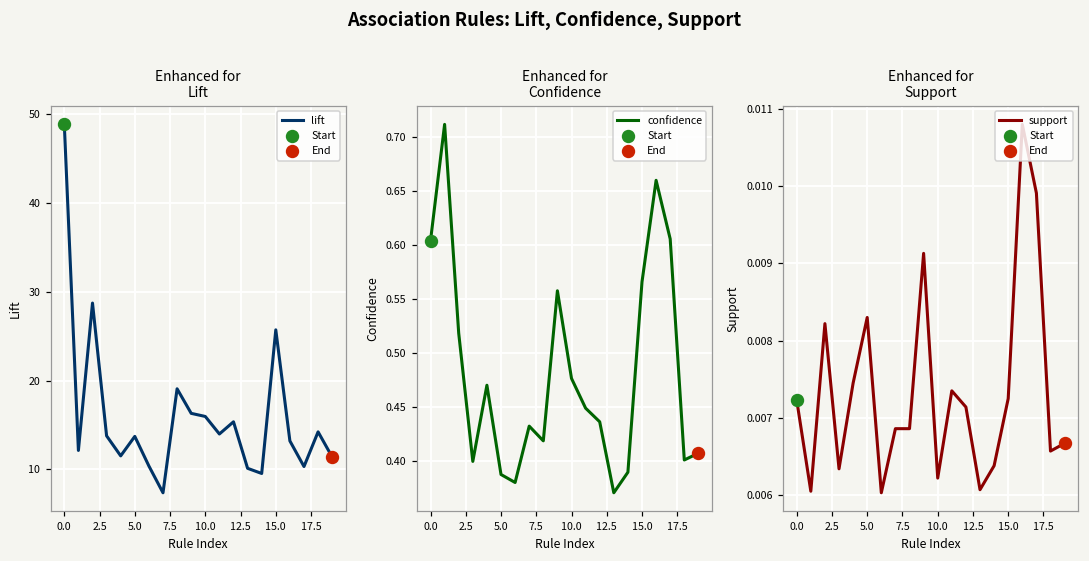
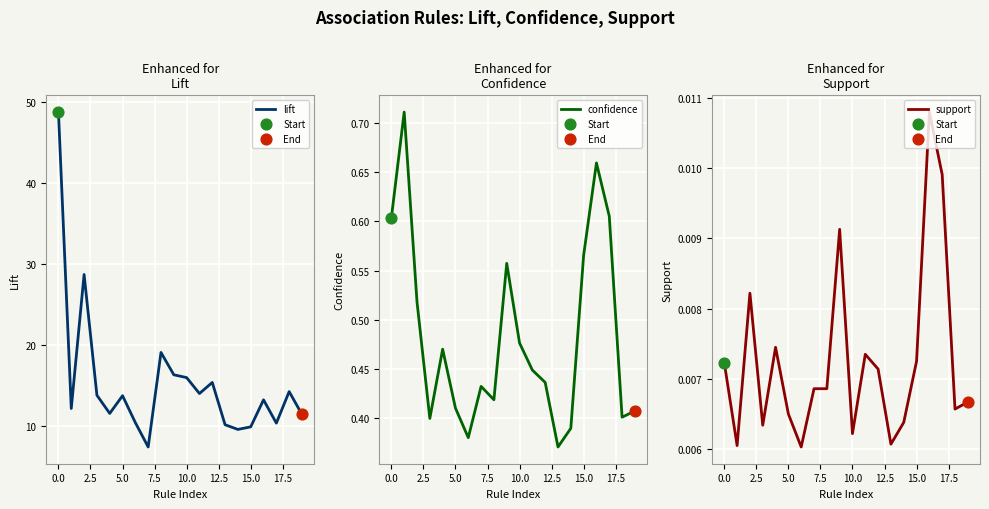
  {
    "Enhanced for Lift": {
      "lift": {
        "5.0": 14,
        "10.0": 16,
-       "15.0": 26
+       "15.0": 10
      }
    },
    "Enhanced for Confidence": {
      "confidence": {
-       "5.0": 0.39,
+       "5.0": 0.41,
        "10.0": 0.48,
        "15.0": 0.57
      }
    },
    "Enhanced for Support": {
      "support": {
-       "5.0": 0.0083,
+       "5.0": 0.0065,
        "10.0": 0.0062,
        "15.0": 0.0073
      }
    }
  }
